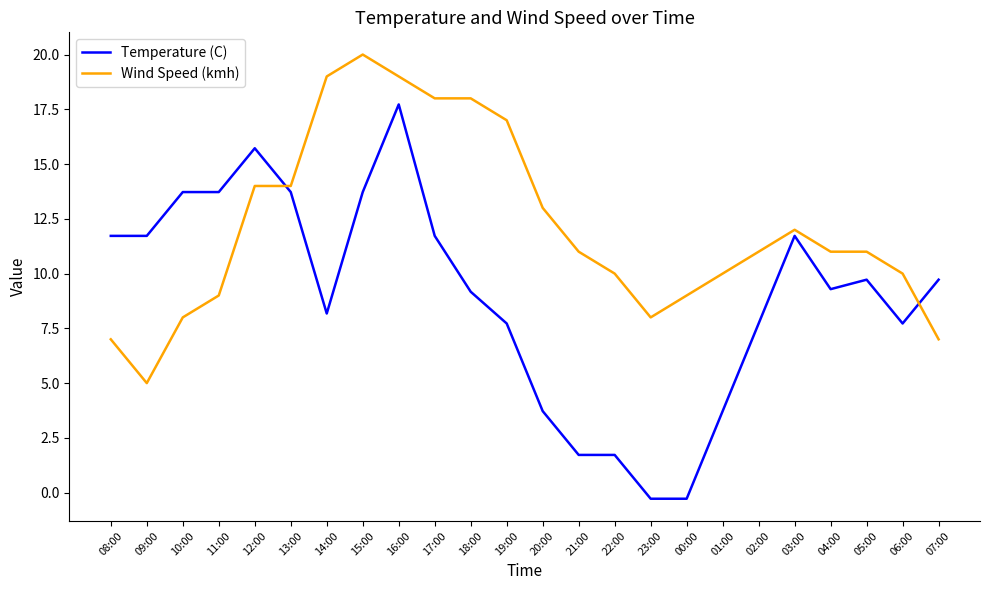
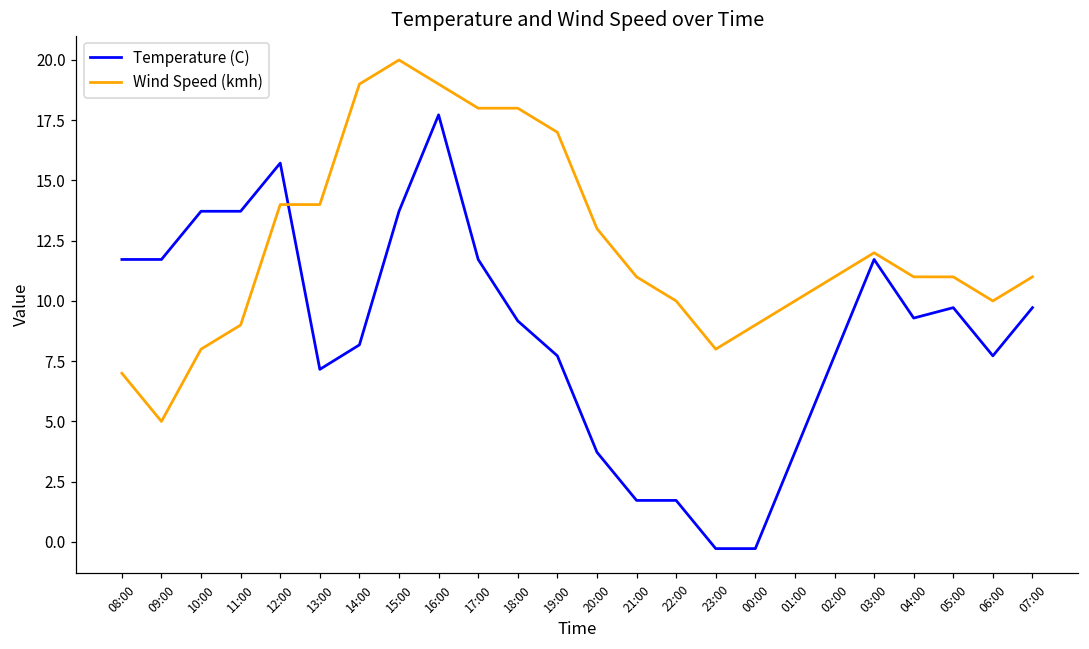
  {
    "Temperature (C)": {
      "08:00": 11.7,
      "09:00": 11.7,
      "10:00": 13.7,
      "11:00": 13.7,
      "12:00": 15.7,
-     "13:00": 13.7,
+     "13:00": 7.2,
      "14:00": 8.2,
      "15:00": 13.7,
      "16:00": 17.7,
      "17:00": 11.7,
      "18:00": 9.2,
      "19:00": 7.7,
      "20:00": 3.7,
      "21:00": 1.7,
      "22:00": 1.7,
      "23:00": -0.3,
      "00:00": -0.3,
      "01:00": 3.7,
      "02:00": 7.7,
      "03:00": 11.7,
      "04:00": 9.3,
      "05:00": 9.7,
      "06:00": 7.7,
      "07:00": 9.7
    },
    "Wind Speed (kmh)": {
      "08:00": 7,
      "09:00": 5,
      "10:00": 8,
      "11:00": 9,
      "12:00": 14,
      "13:00": 14,
      "14:00": 19,
      "15:00": 20,
      "16:00": 19,
      "17:00": 18,
      "18:00": 18,
      "19:00": 17,
      "20:00": 13,
      "21:00": 11,
      "22:00": 10,
      "23:00": 8,
      "00:00": 9,
      "01:00": 10,
      "02:00": 11,
      "03:00": 12,
      "04:00": 11,
      "05:00": 11,
      "06:00": 10,
-     "07:00": 7
+     "07:00": 11
    }
  }
